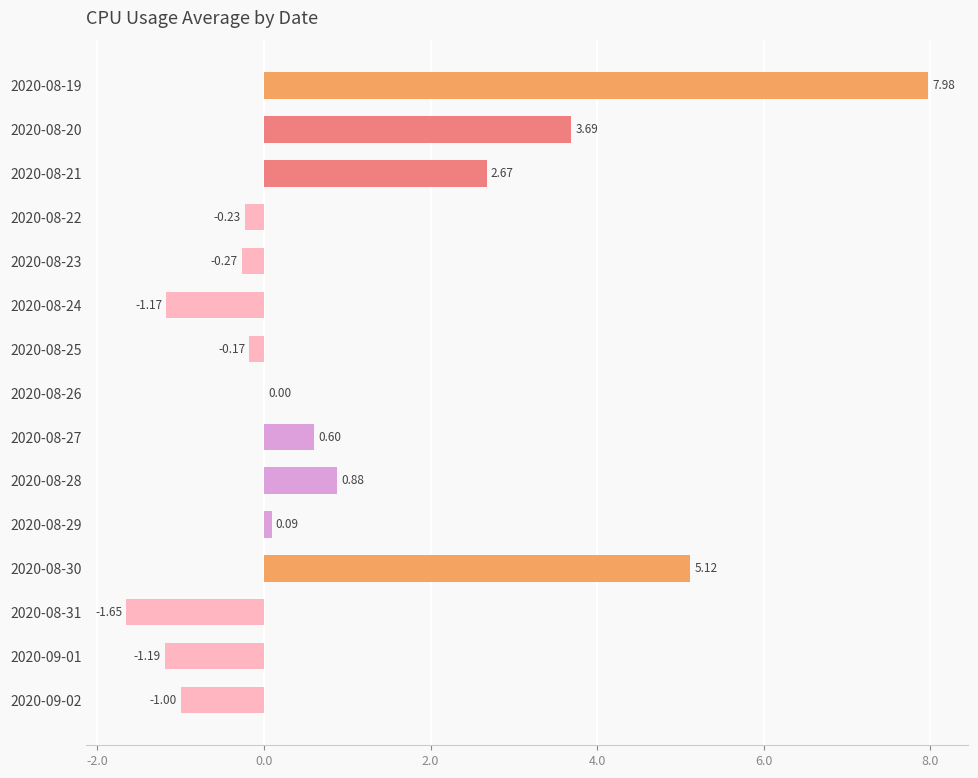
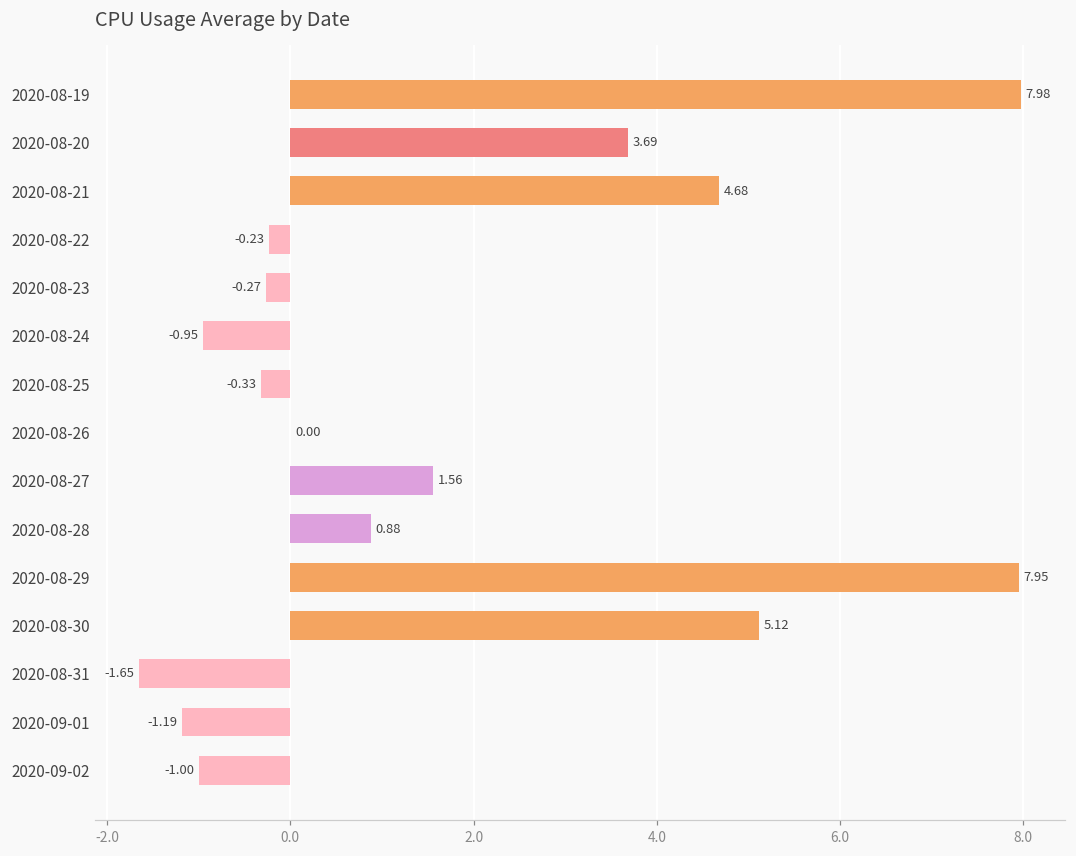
  {
    "2020-08-19": 7.98,
    "2020-08-20": 3.69,
-   "2020-08-21": 2.67,
+   "2020-08-21": 4.68,
    "2020-08-22": -0.23,
    "2020-08-23": -0.27,
-   "2020-08-24": -1.17,
-   "2020-08-25": -0.17,
+   "2020-08-24": -0.95,
+   "2020-08-25": -0.33,
    "2020-08-26": 0.00,
-   "2020-08-27": 0.60,
+   "2020-08-27": 1.56,
    "2020-08-28": 0.88,
-   "2020-08-29": 0.09,
+   "2020-08-29": 7.95,
    "2020-08-30": 5.12,
    "2020-08-31": -1.65,
    "2020-09-01": -1.19,
    "2020-09-02": -1.00
  }
